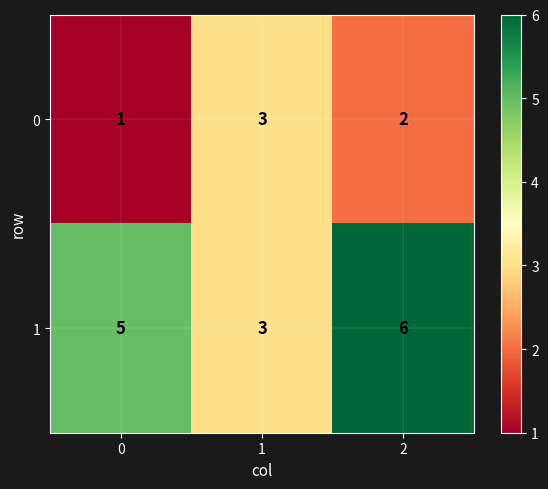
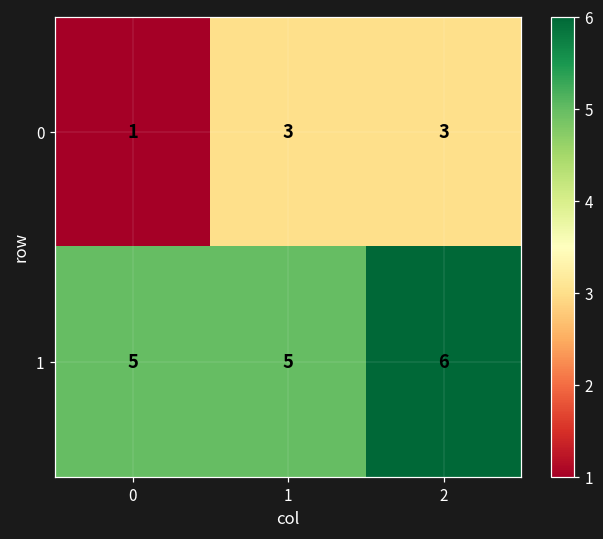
  {
    "0": {
      "0": 1,
      "1": 3,
-     "2": 2
+     "2": 3
    },
    "1": {
      "0": 5,
-     "1": 3,
+     "1": 5,
      "2": 6
    }
  }
